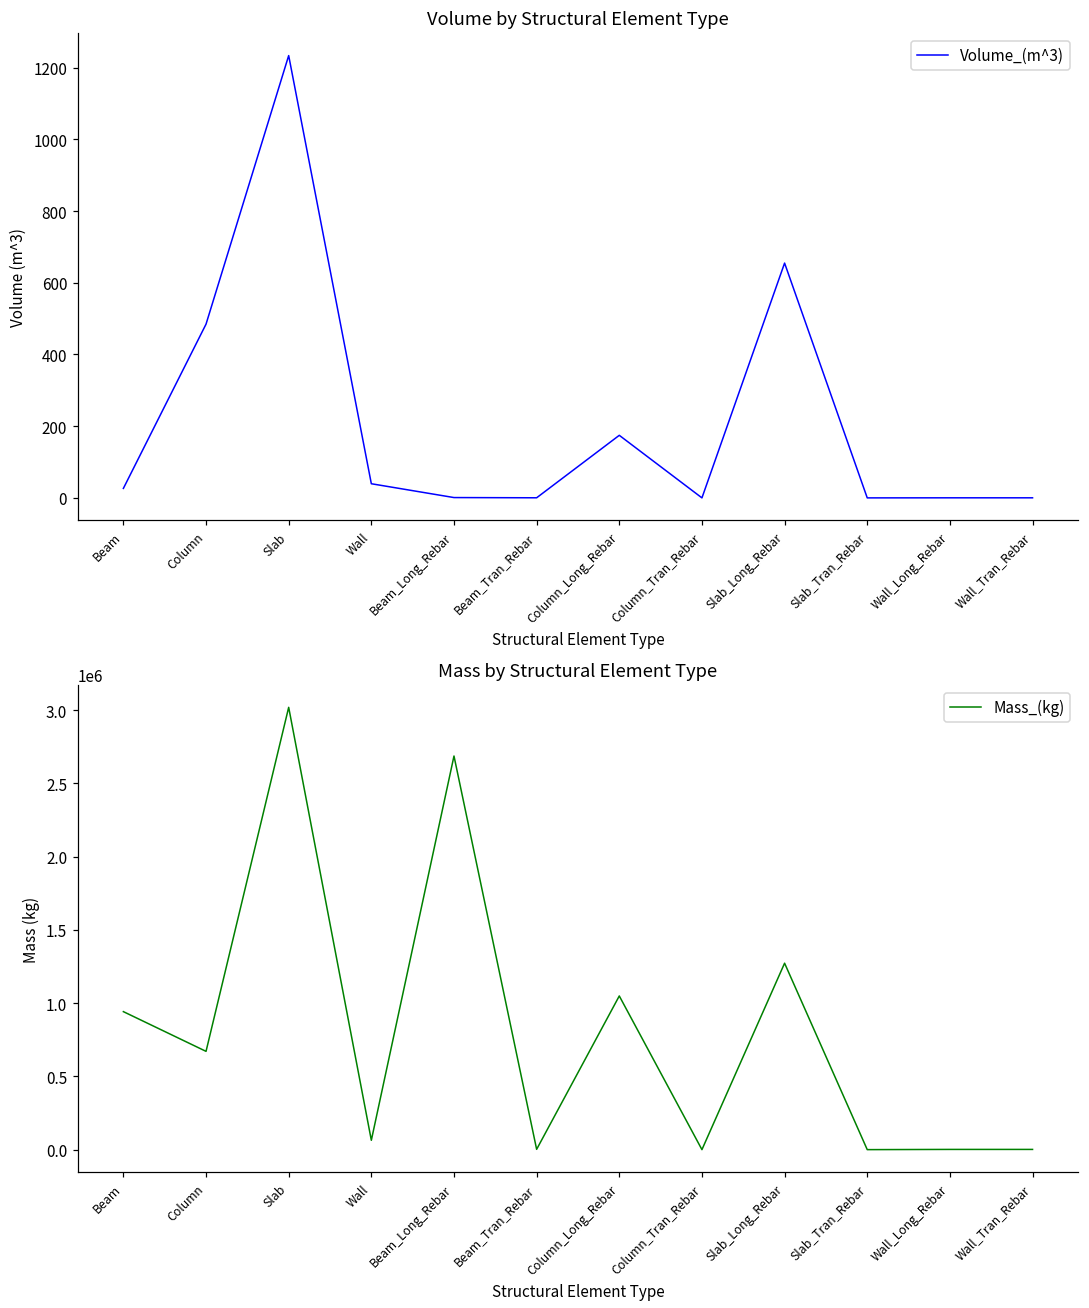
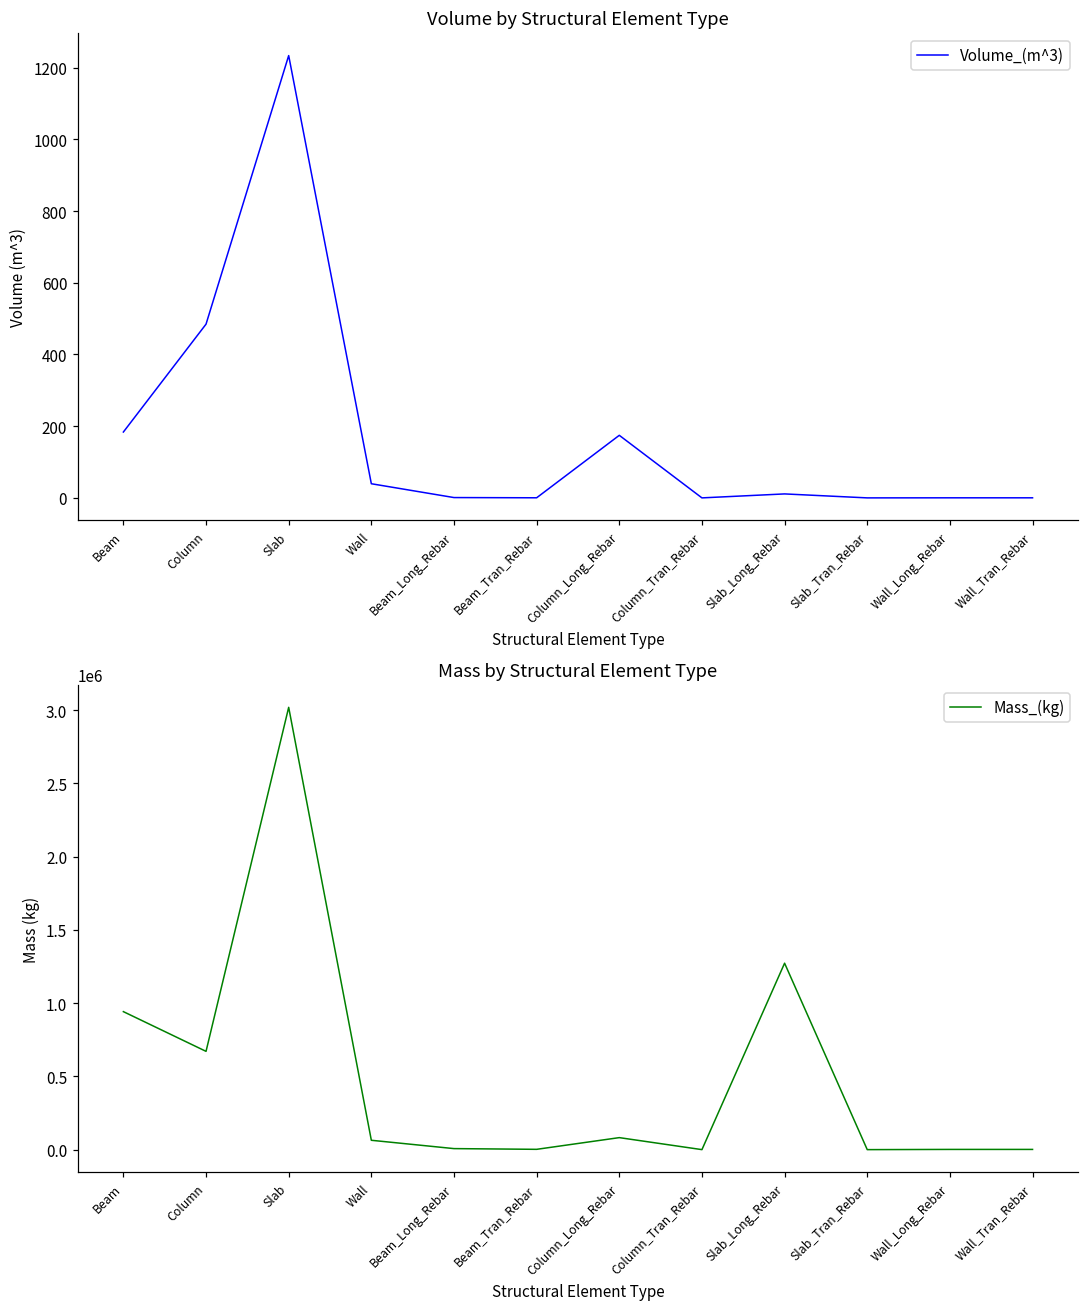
  {
    "Volume by Structural Element Type": {
-     "Beam": 30,
+     "Beam": 180,
      "Column": 480,
      "Slab": 1230,
      "Wall": 40,
      "Beam_Long_Rebar": 0,
      "Beam_Tran_Rebar": 0,
      "Column_Long_Rebar": 170,
      "Column_Tran_Rebar": 0,
-     "Slab_Long_Rebar": 650,
+     "Slab_Long_Rebar": 10,
      "Slab_Tran_Rebar": 0,
      "Wall_Long_Rebar": 0,
      "Wall_Tran_Rebar": 0
    },
    "Mass by Structural Element Type": {
      "Beam": 940000,
      "Column": 670000,
      "Slab": 3020000,
      "Wall": 60000,
-     "Beam_Long_Rebar": 2690000,
+     "Beam_Long_Rebar": 10000,
      "Beam_Tran_Rebar": 0,
-     "Column_Long_Rebar": 1050000,
+     "Column_Long_Rebar": 80000,
      "Column_Tran_Rebar": 0,
      "Slab_Long_Rebar": 1270000,
      "Slab_Tran_Rebar": 0,
      "Wall_Long_Rebar": 0,
      "Wall_Tran_Rebar": 0
    }
  }
